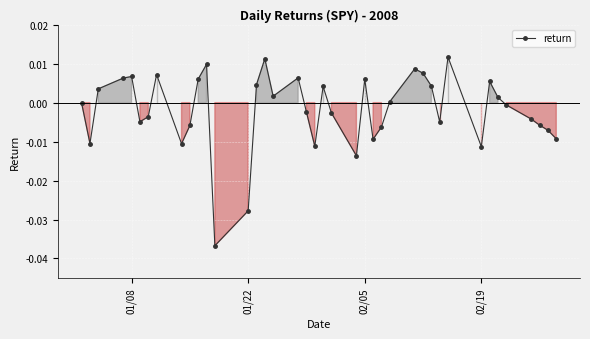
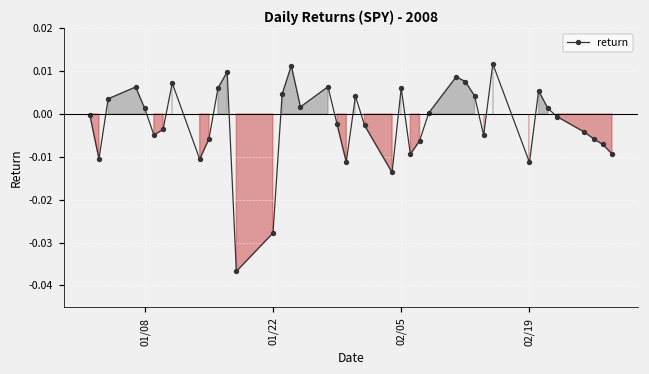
  {
-   "01/08": 0.007,
+   "01/08": 0.001,
    "01/22": -0.028,
    "02/05": 0.006,
    "02/19": -0.011
  }
